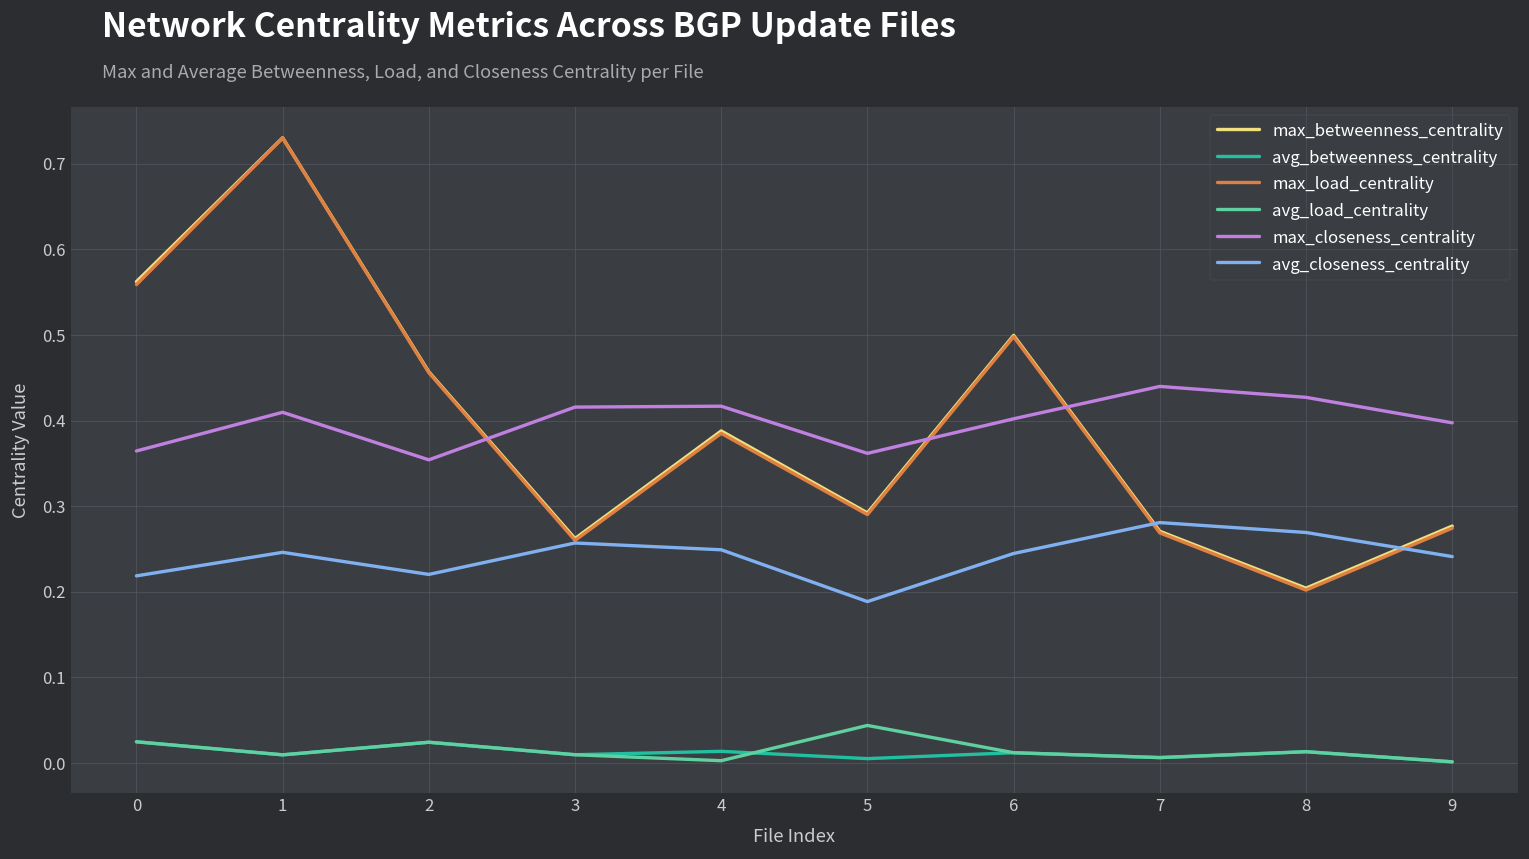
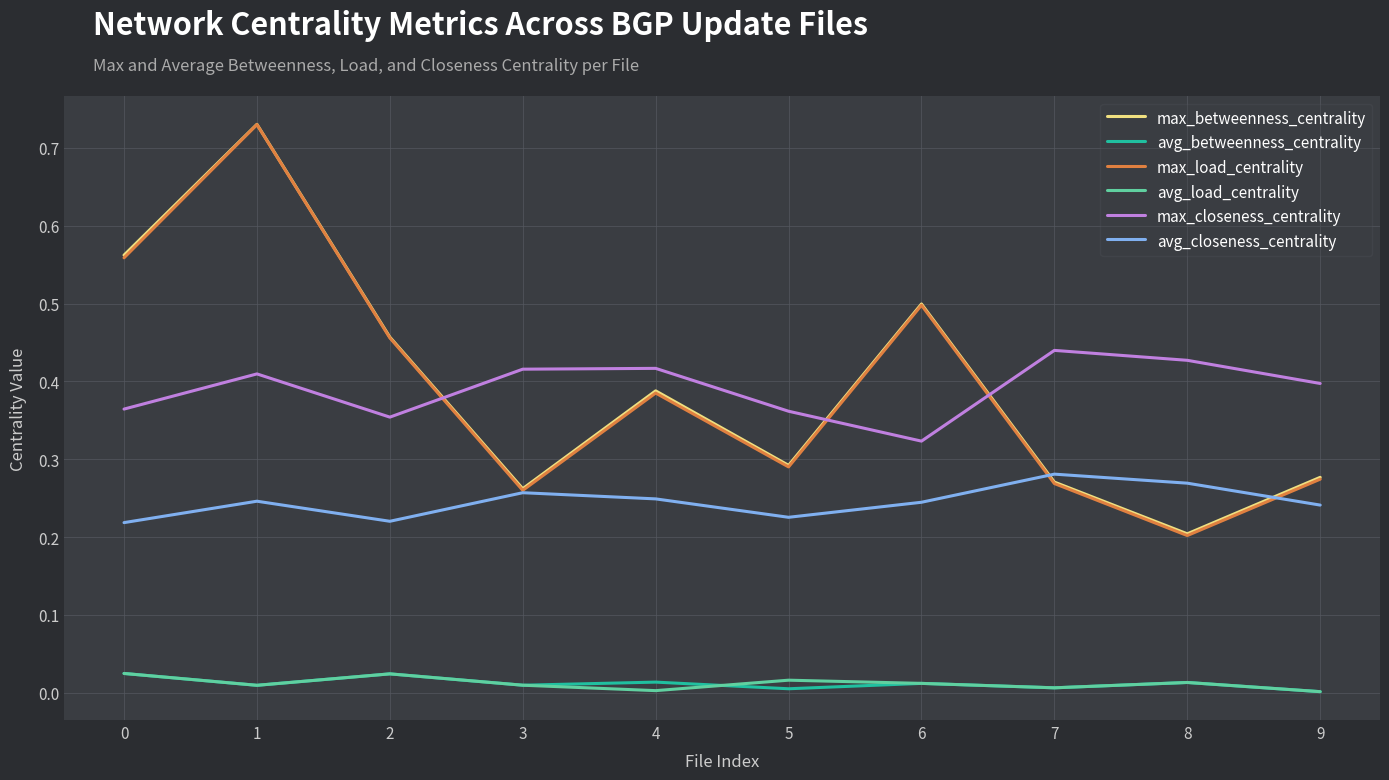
  {
    "max_betweenness_centrality": {
      "0": 0.56
    },
    "avg_betweenness_centrality": {
      "4": 0.01,
      "5": 0.01
    },
    "max_load_centrality": {
      "0": 0.56
    },
    "avg_load_centrality": {
      "4": 0.00,
-     "5": 0.04
+     "5": 0.02
    },
    "max_closeness_centrality": {
      "0": 0.36,
      "1": 0.41,
      "2": 0.35,
      "3": 0.42,
      "4": 0.42,
      "5": 0.36,
-     "6": 0.40,
+     "6": 0.32,
      "7": 0.44,
      "8": 0.43,
      "9": 0.40
    },
    "avg_closeness_centrality": {
      "0": 0.22,
      "1": 0.25,
      "2": 0.22,
      "4": 0.25,
-     "5": 0.19,
+     "5": 0.23,
      "6": 0.24,
      "7": 0.28,
      "8": 0.27,
      "9": 0.24
    }
  }
